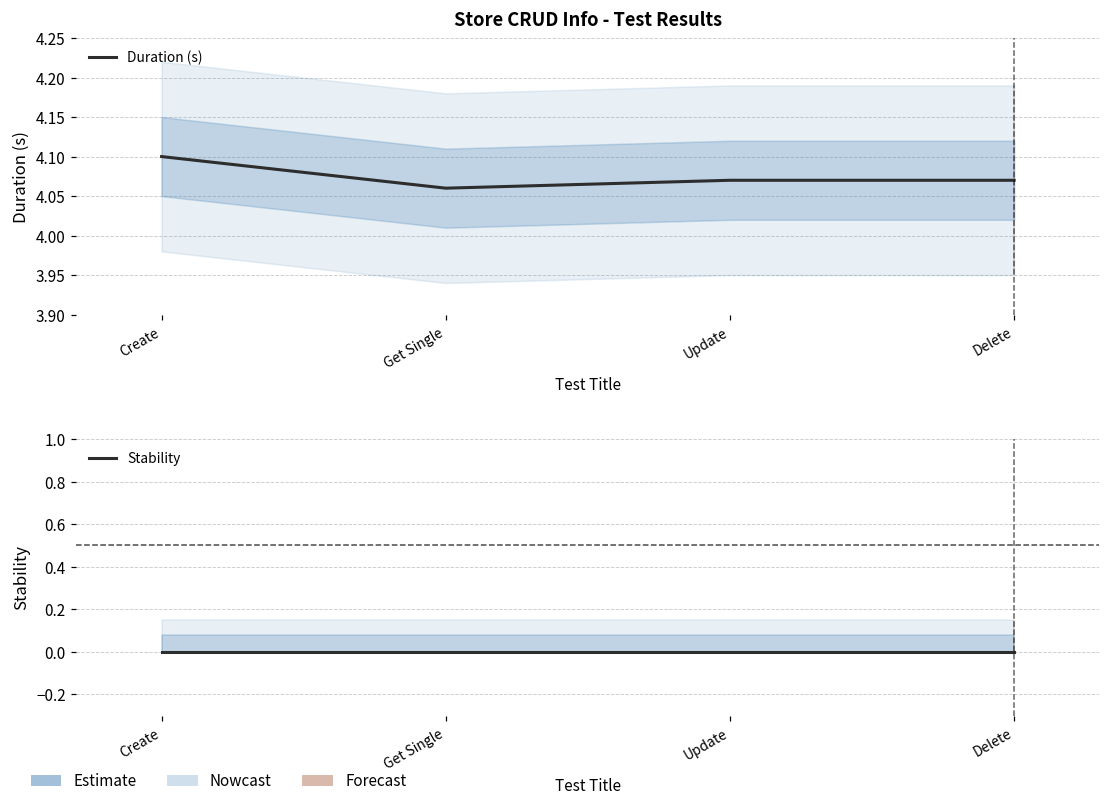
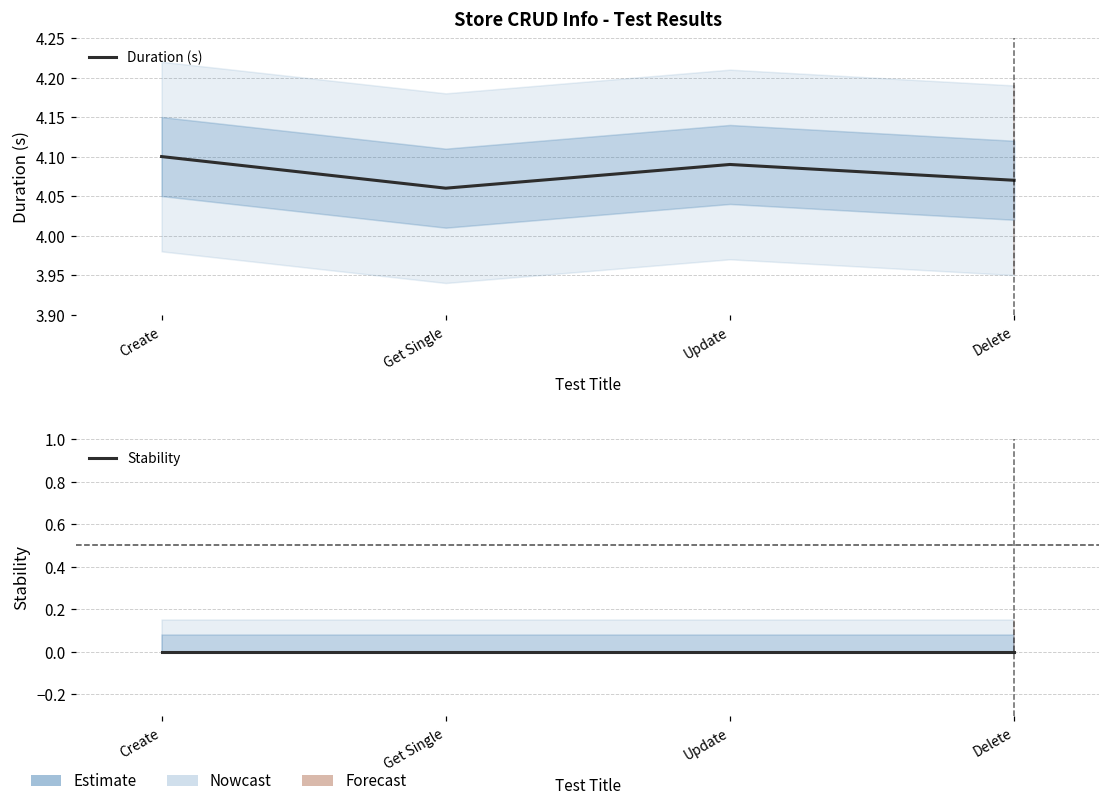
  {
    "Store CRUD Info - Test Results": {
      "Duration (s)": {
        "Create": 4.10,
        "Get Single": 4.06,
-       "Update": 4.07,
+       "Update": 4.09,
        "Delete": 4.07
      }
    }
  }
